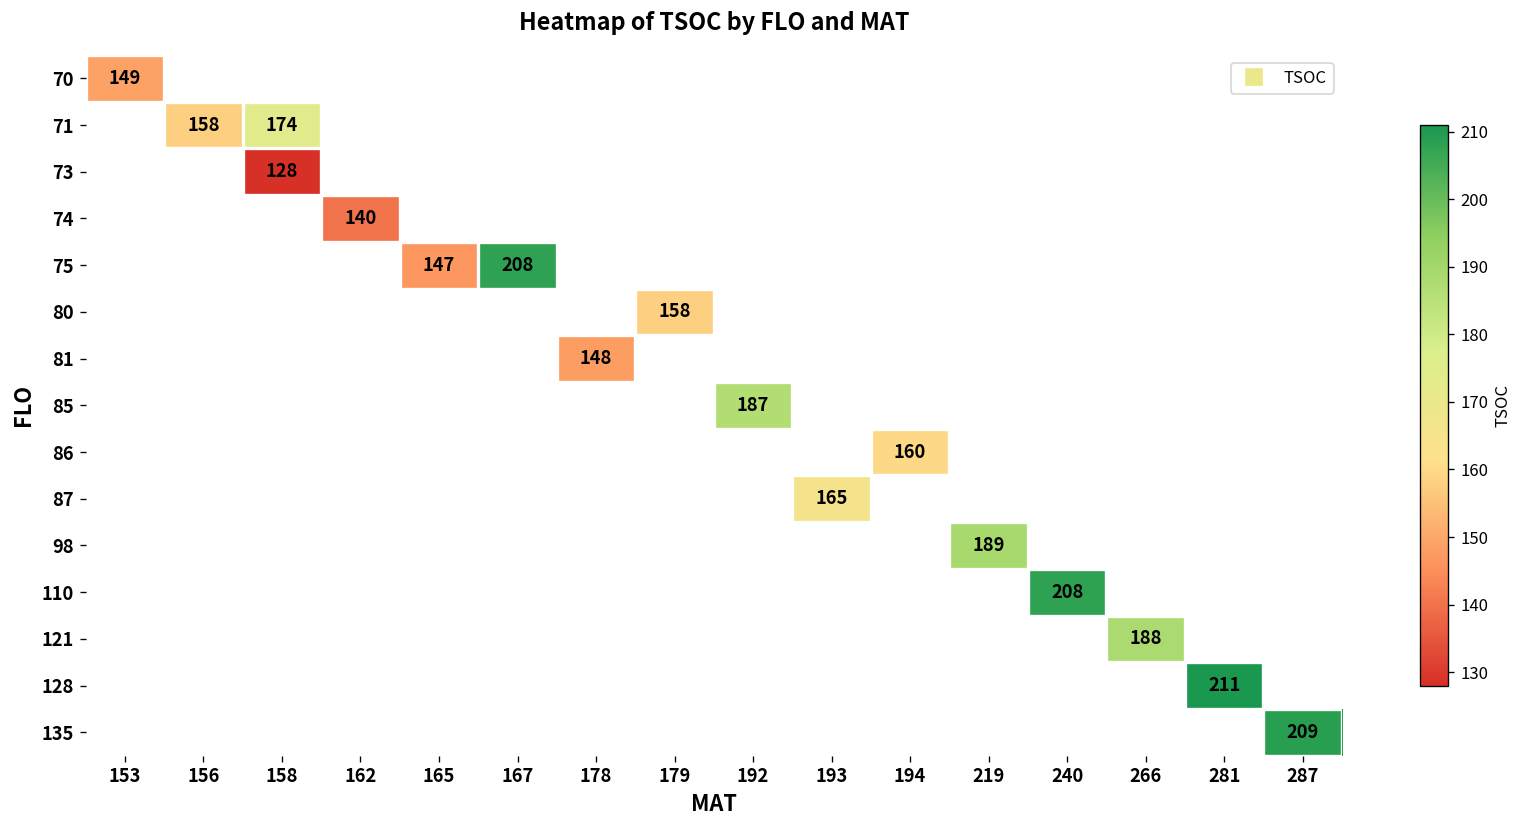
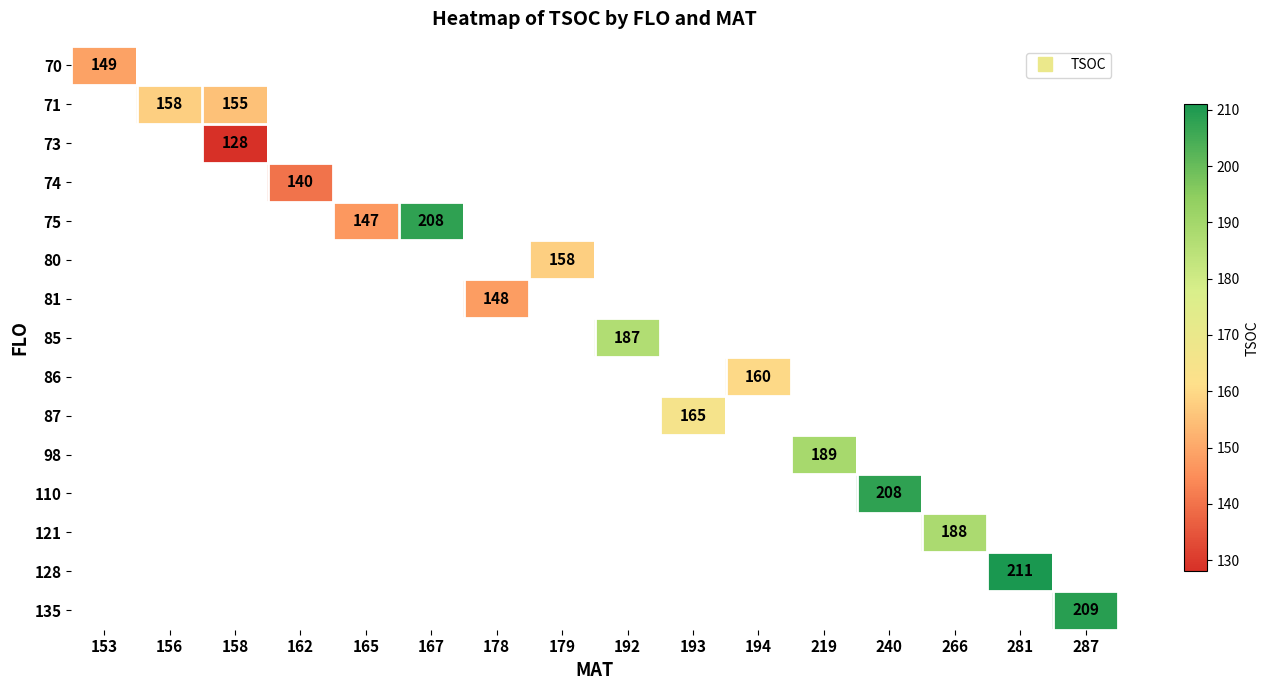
  {
    "70": {
      "153": 149
    },
    "71": {
      "156": 158,
-     "158": 174
+     "158": 155
    },
    "73": {
      "158": 128
    },
    "74": {
      "162": 140
    },
    "75": {
      "165": 147,
      "167": 208
    },
    "80": {
      "179": 158
    },
    "81": {
      "178": 148
    },
    "85": {
      "192": 187
    },
    "86": {
      "194": 160
    },
    "87": {
      "193": 165
    },
    "98": {
      "219": 189
    },
    "110": {
      "240": 208
    },
    "121": {
      "266": 188
    },
    "128": {
      "281": 211
    },
    "135": {
      "287": 209
    }
  }
